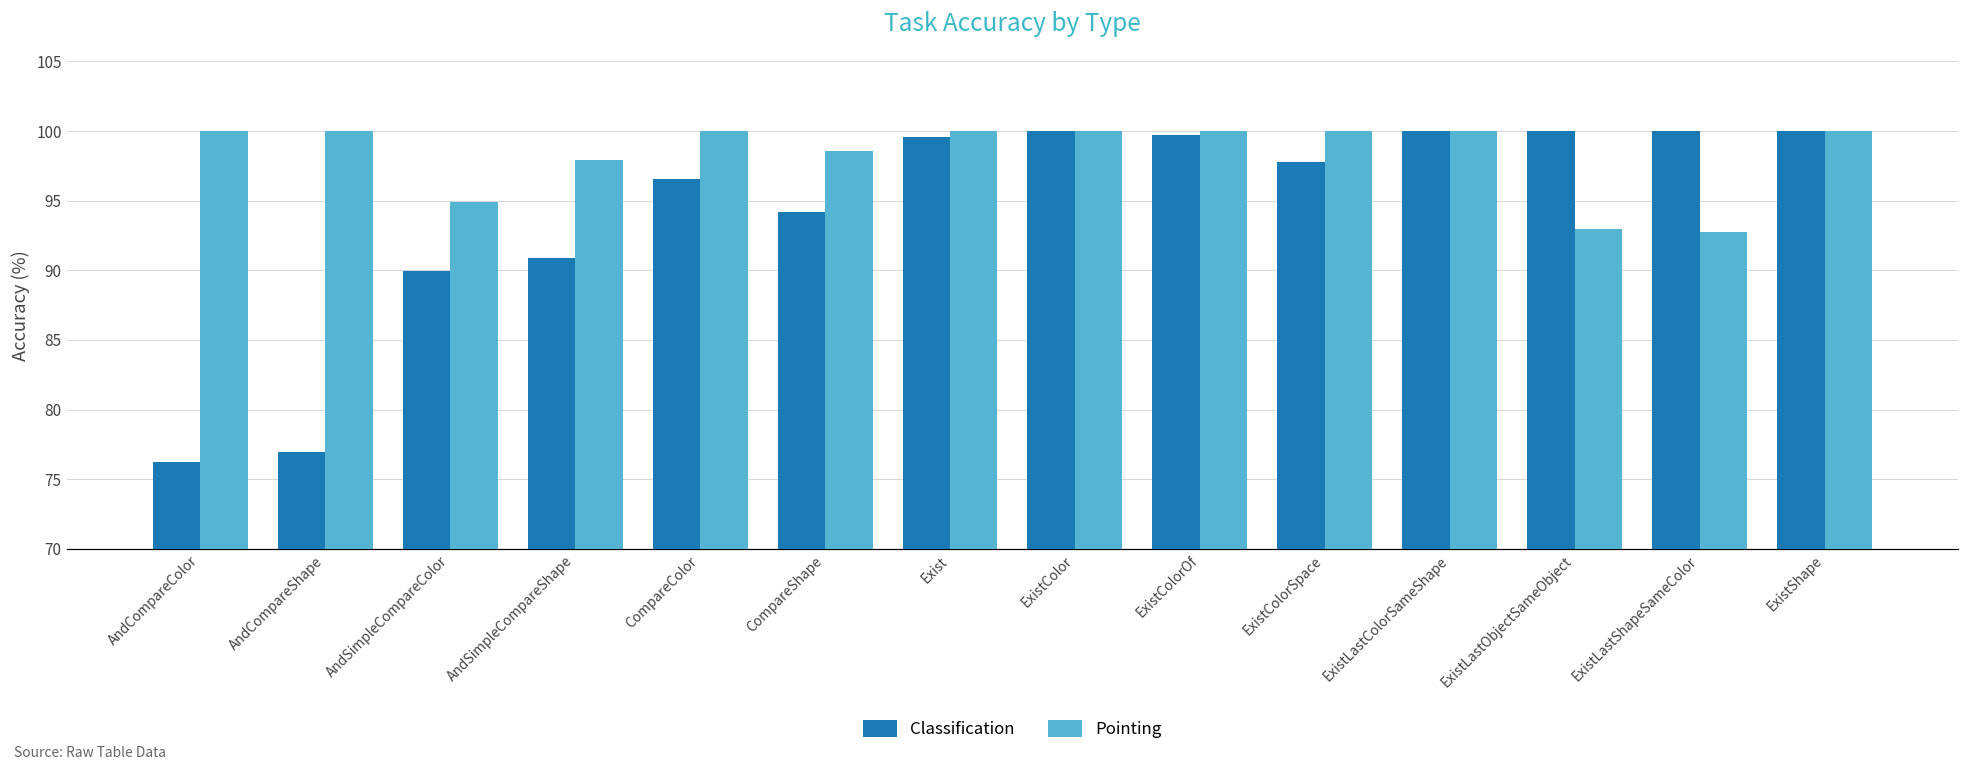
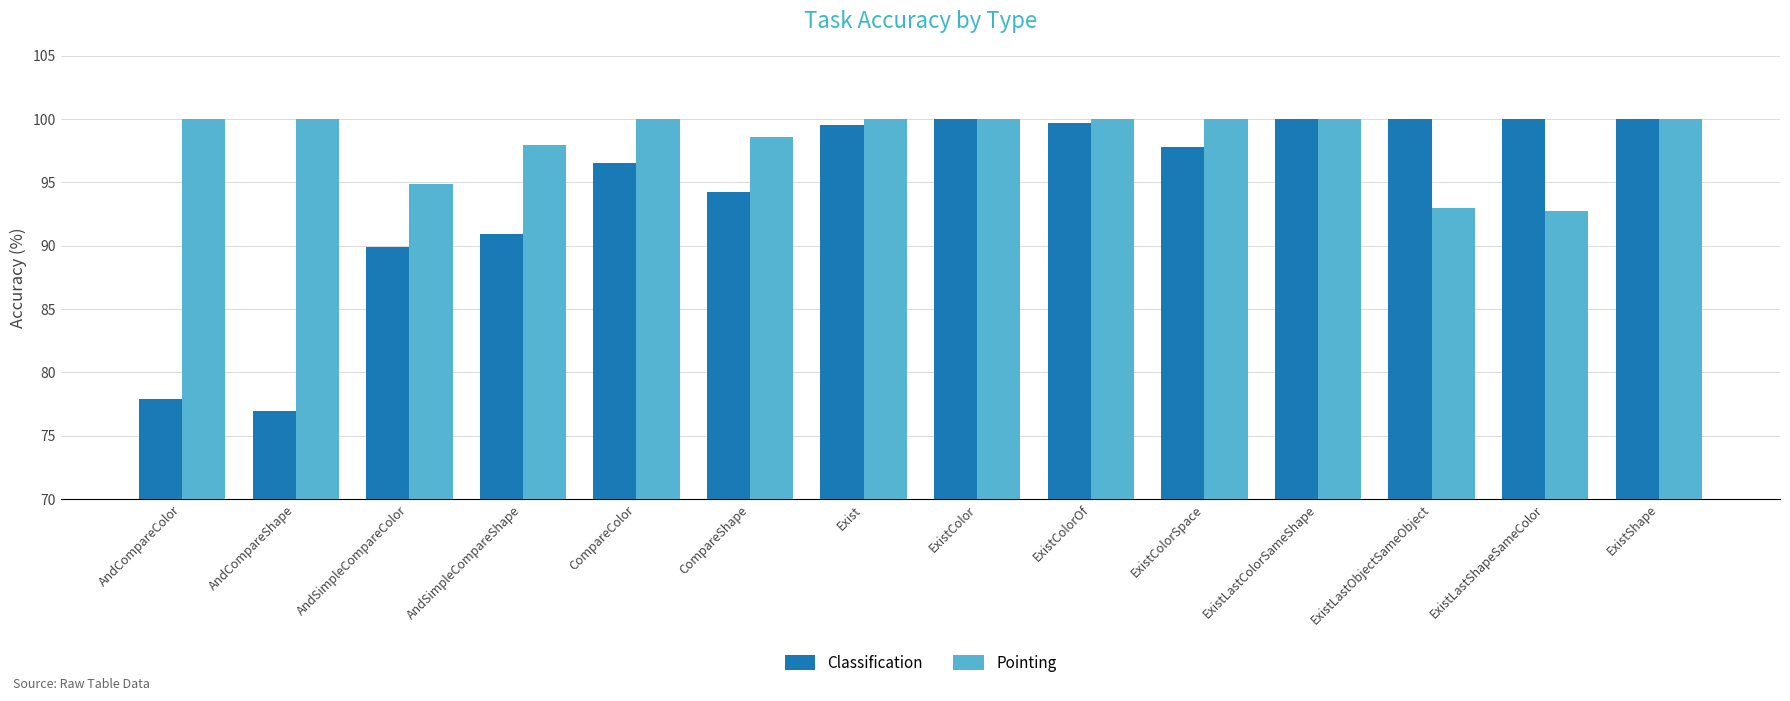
  {
    "Classification": {
-     "AndCompareColor": 76.3,
+     "AndCompareColor": 77.9,
      "AndCompareShape": 77.0,
      "AndSimpleCompareColor": 89.9,
      "AndSimpleCompareShape": 90.9,
      "CompareColor": 96.5,
      "CompareShape": 94.2,
      "Exist": 99.5,
      "ExistColor": 100.0,
      "ExistColorOf": 99.7,
      "ExistColorSpace": 97.8,
      "ExistLastColorSameShape": 100.0,
      "ExistLastObjectSameObject": 100.0,
      "ExistLastShapeSameColor": 100.0,
      "ExistShape": 100.0
    },
    "Pointing": {
      "AndCompareColor": 100.0,
      "AndCompareShape": 100.0,
      "AndSimpleCompareColor": 94.9,
      "AndSimpleCompareShape": 97.9,
      "CompareColor": 100.0,
      "CompareShape": 98.6,
      "Exist": 100.0,
      "ExistColor": 100.0,
      "ExistColorOf": 100.0,
      "ExistColorSpace": 100.0,
      "ExistLastColorSameShape": 100.0,
      "ExistLastObjectSameObject": 93.0,
      "ExistLastShapeSameColor": 92.8,
      "ExistShape": 100.0
    }
  }
